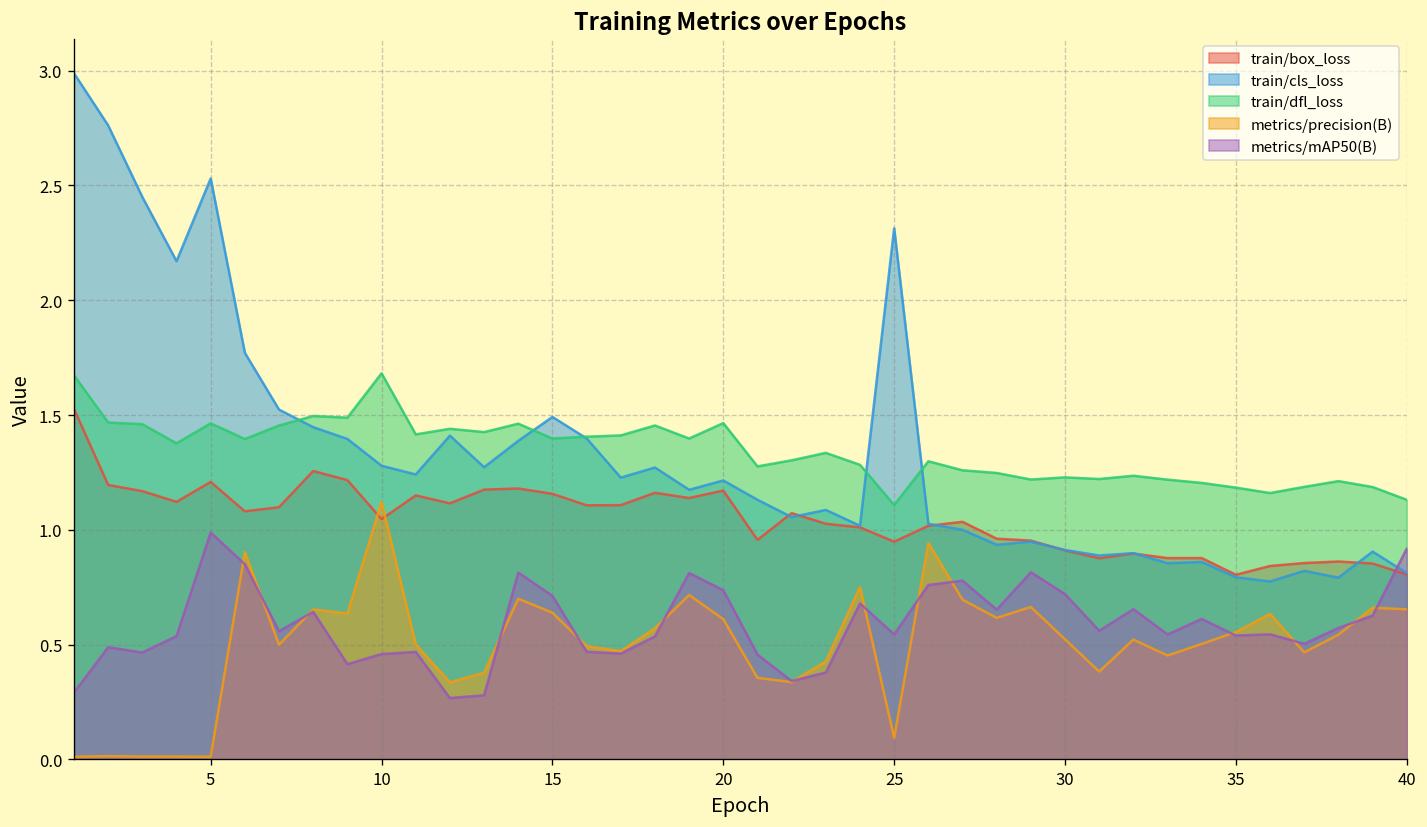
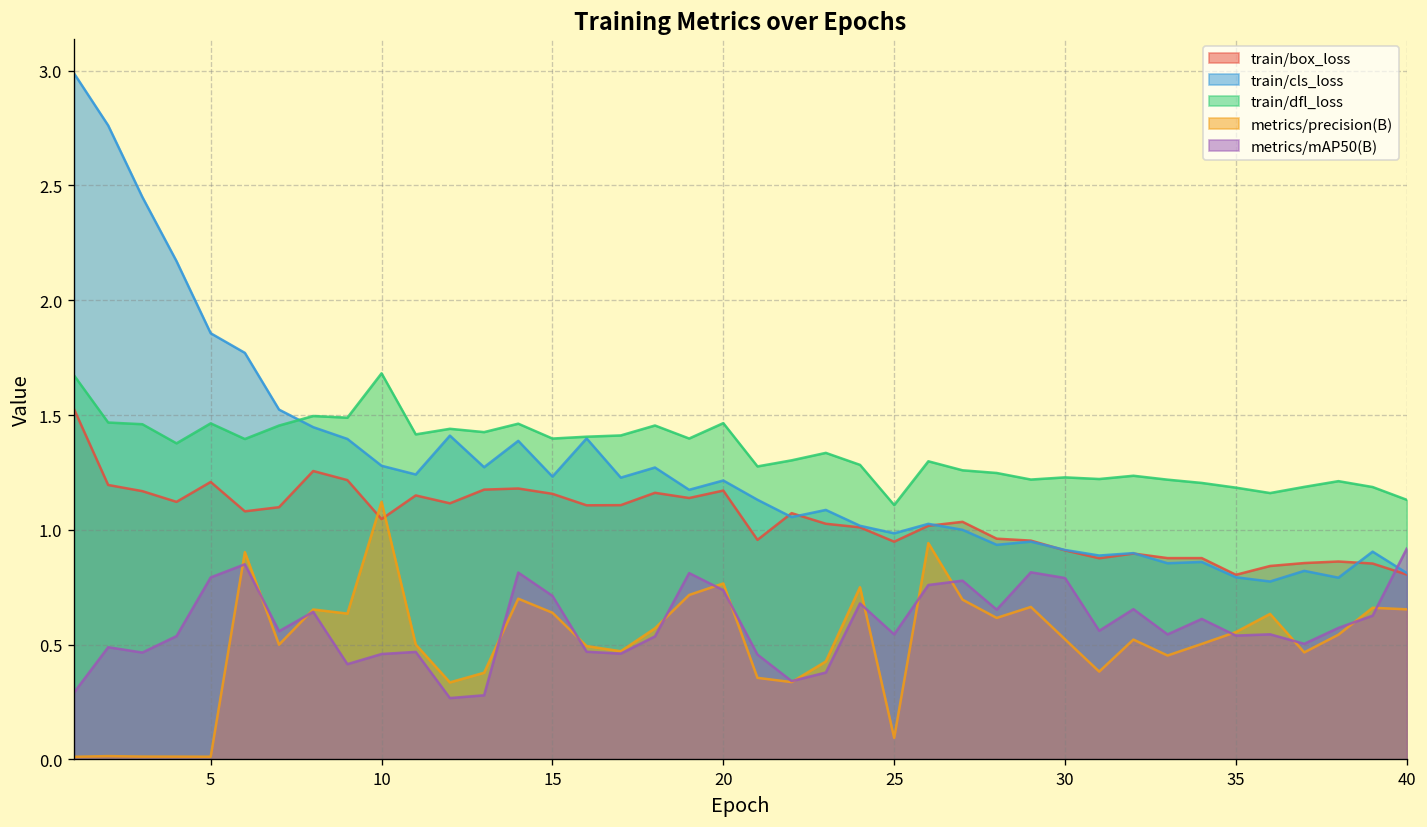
  {
    "train/box_loss": {
      "5": 1.21,
      "10": 1.05,
      "15": 1.16,
      "20": 1.17,
      "25": 0.95
    },
    "train/cls_loss": {
-     "5": 2.53,
+     "5": 1.86,
      "10": 1.28,
-     "15": 1.49,
+     "15": 1.23,
      "20": 1.21,
-     "25": 2.31
+     "25": 0.98
    },
    "train/dfl_loss": {
      "5": 1.46,
      "10": 1.68,
      "15": 1.40,
      "20": 1.46,
      "25": 1.11,
      "30": 1.23,
      "35": 1.18,
      "40": 1.13
    },
    "metrics/precision(B)": {
      "5": 0.01,
      "10": 1.12,
      "15": 0.64,
-     "20": 0.61,
+     "20": 0.77,
      "25": 0.09,
      "30": 0.52,
      "35": 0.55,
      "40": 0.65
    },
    "metrics/mAP50(B)": {
-     "5": 0.99,
+     "5": 0.79,
      "10": 0.46,
      "15": 0.71,
      "20": 0.74,
      "25": 0.54,
-     "30": 0.72,
+     "30": 0.79,
      "35": 0.54,
      "40": 0.92
    }
  }
